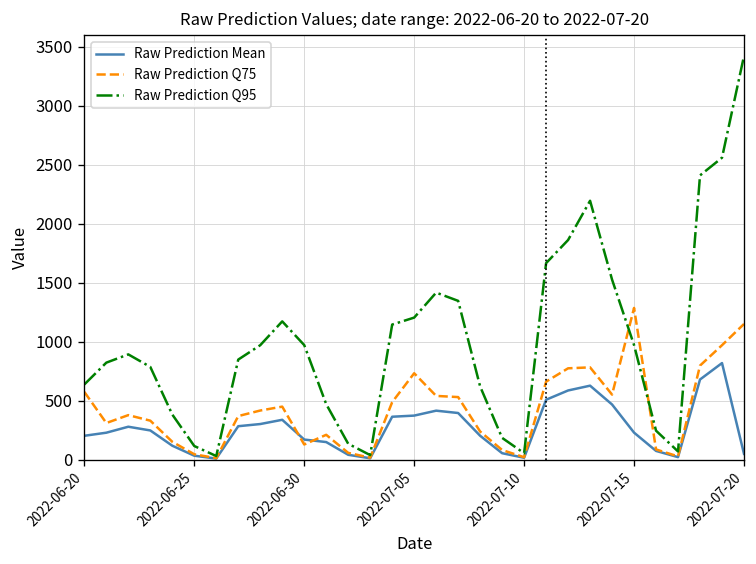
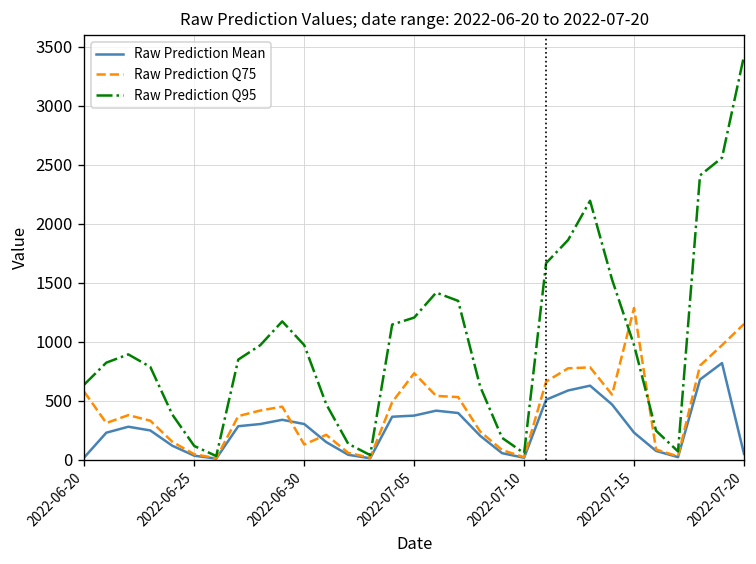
  {
    "Raw Prediction Mean": {
-     "2022-06-20": 200,
-     "2022-06-30": 200,
+     "2022-06-20": 0,
+     "2022-06-30": 300,
      "2022-07-05": 400,
      "2022-07-15": 200,
      "2022-07-20": 0
    },
    "Raw Prediction Q75": {
      "2022-06-20": 600,
      "2022-06-30": 100,
      "2022-07-05": 700,
      "2022-07-15": 1300,
      "2022-07-20": 1200
    },
    "Raw Prediction Q95": {
      "2022-06-20": 600,
      "2022-06-25": 100,
      "2022-06-30": 1000,
      "2022-07-05": 1200,
      "2022-07-10": 100,
      "2022-07-15": 1000,
      "2022-07-20": 3400
    }
  }
